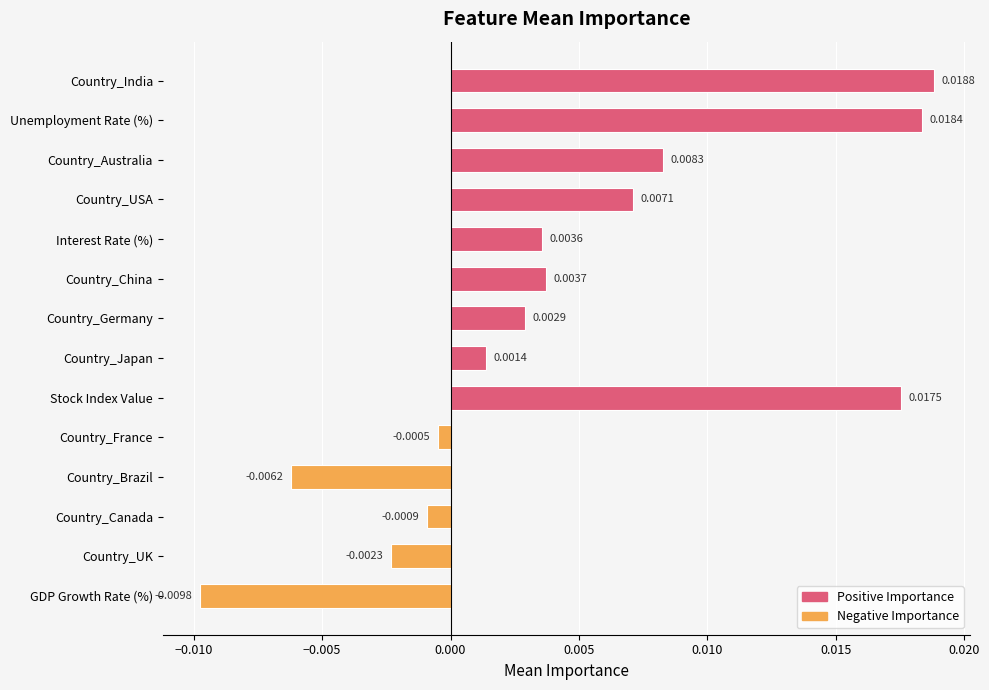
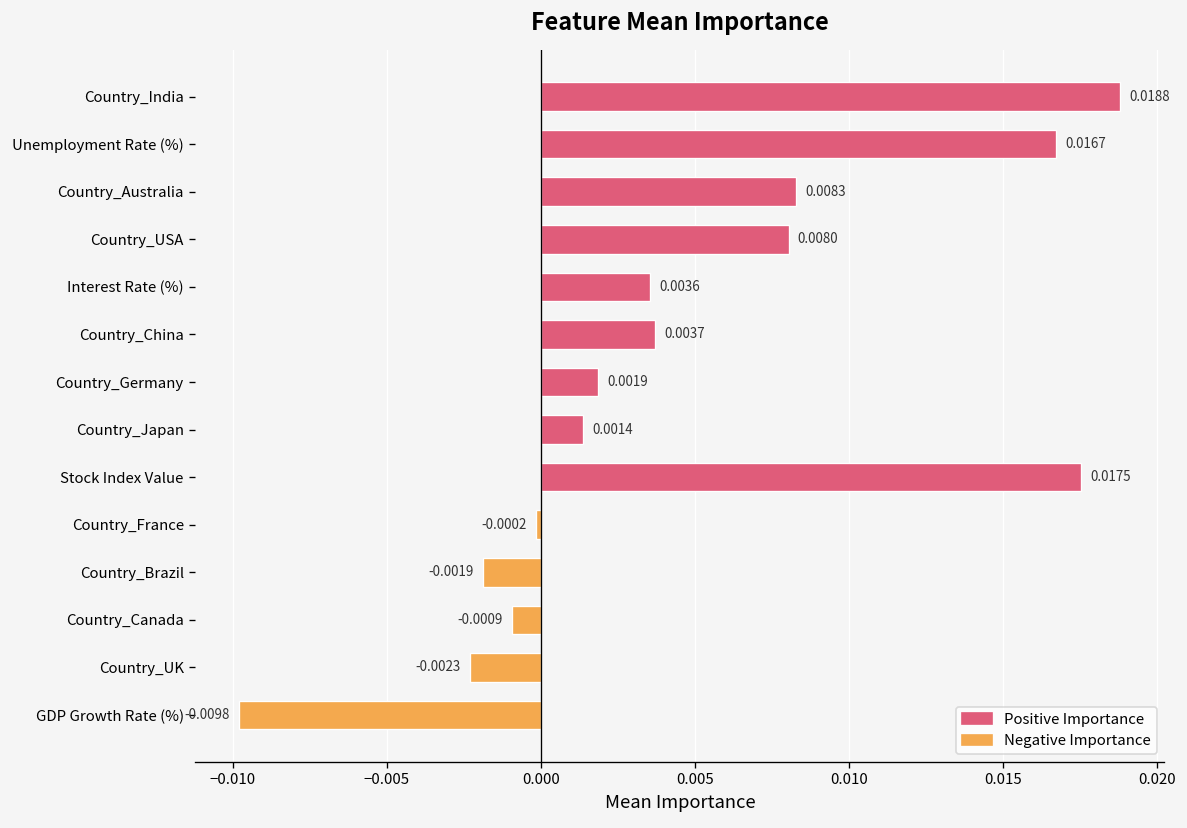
  {
    "Country_India": 0.0188,
-   "Unemployment Rate (%)": 0.0184,
+   "Unemployment Rate (%)": 0.0167,
    "Country_Australia": 0.0083,
-   "Country_USA": 0.0071,
+   "Country_USA": 0.0080,
    "Interest Rate (%)": 0.0036,
    "Country_China": 0.0037,
-   "Country_Germany": 0.0029,
+   "Country_Germany": 0.0019,
    "Country_Japan": 0.0014,
    "Stock Index Value": 0.0175,
-   "Country_France": -0.0005,
-   "Country_Brazil": -0.0062,
+   "Country_France": -0.0002,
+   "Country_Brazil": -0.0019,
    "Country_Canada": -0.0009,
    "Country_UK": -0.0023,
    "GDP Growth Rate (%)": -0.0098
  }
